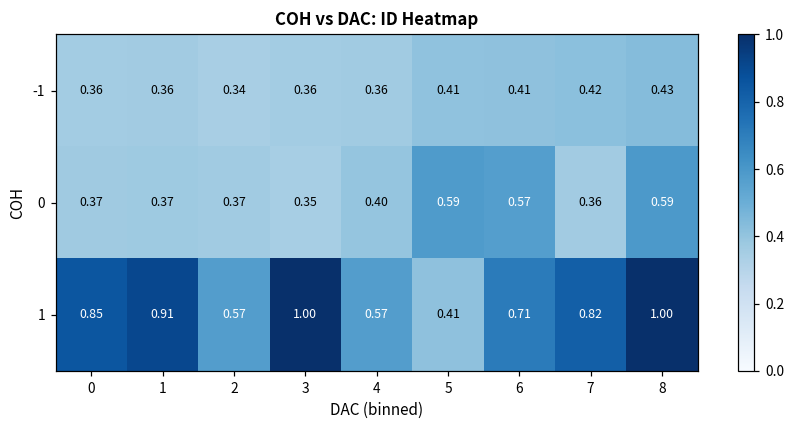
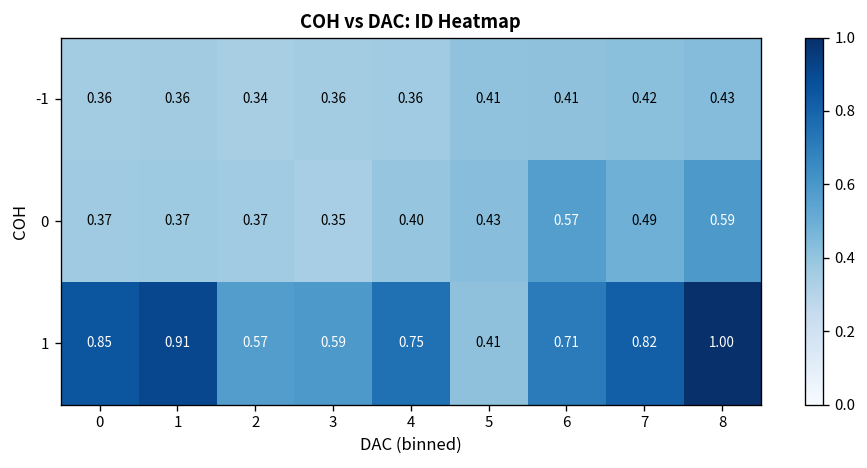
  {
    "-1": {
      "0": 0.36,
      "1": 0.36,
      "2": 0.34,
      "3": 0.36,
      "4": 0.36,
      "5": 0.41,
      "6": 0.41,
      "7": 0.42,
      "8": 0.43
    },
    "0": {
      "0": 0.37,
      "1": 0.37,
      "2": 0.37,
      "3": 0.35,
      "4": 0.40,
-     "5": 0.59,
+     "5": 0.43,
      "6": 0.57,
-     "7": 0.36,
+     "7": 0.49,
      "8": 0.59
    },
    "1": {
      "0": 0.85,
      "1": 0.91,
      "2": 0.57,
-     "3": 1.00,
-     "4": 0.57,
+     "3": 0.59,
+     "4": 0.75,
      "5": 0.41,
      "6": 0.71,
      "7": 0.82,
      "8": 1.00
    }
  }
